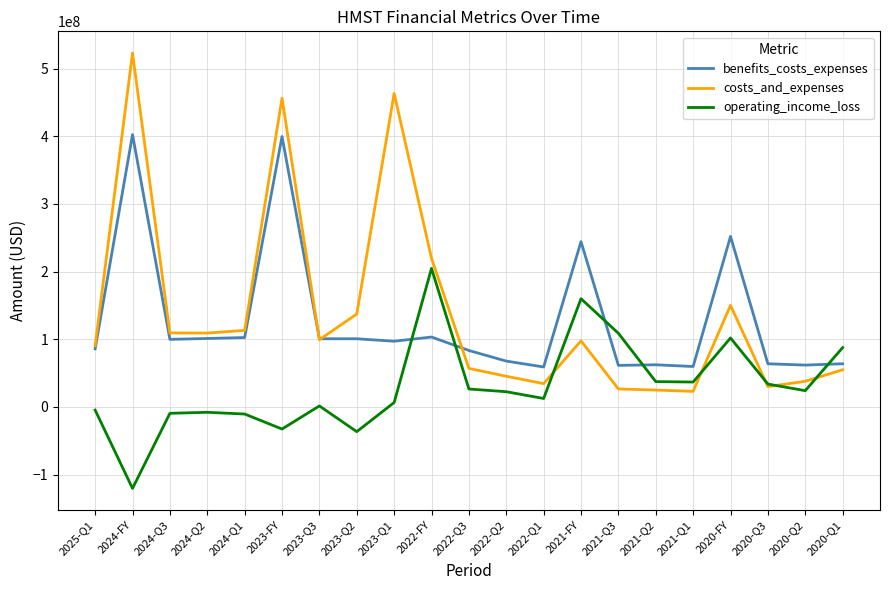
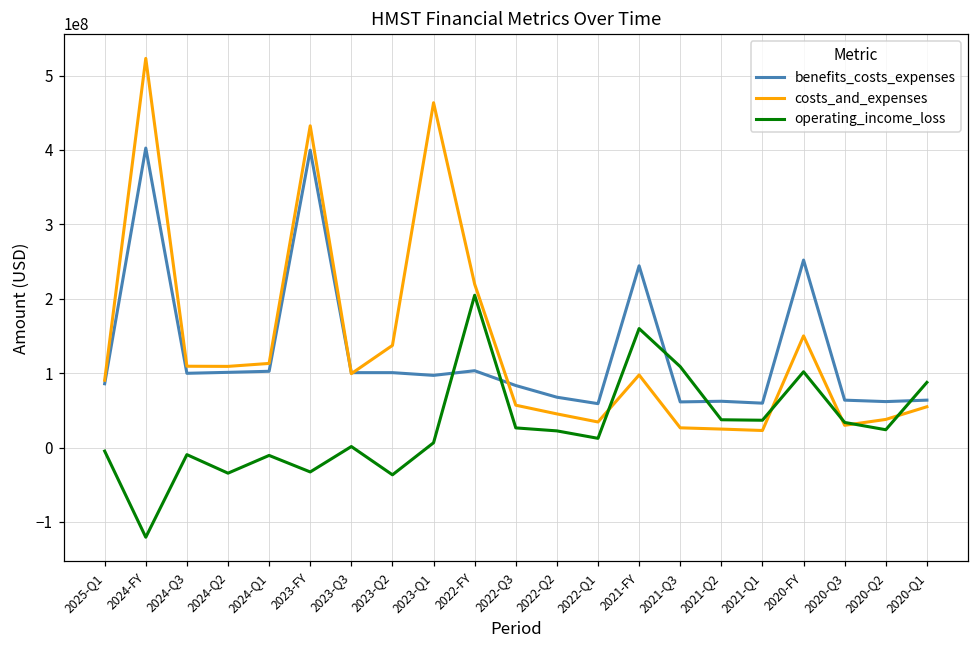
  {
    "benefits_costs_expenses": {
      "2025-Q1": 90000000,
      "2024-FY": 400000000,
      "2024-Q3": 100000000,
      "2024-Q2": 100000000,
      "2024-Q1": 100000000,
      "2023-FY": 400000000,
      "2023-Q2": 100000000,
      "2023-Q1": 100000000,
      "2022-FY": 100000000,
      "2022-Q3": 80000000,
      "2022-Q2": 70000000,
      "2022-Q1": 60000000,
      "2021-FY": 240000000,
      "2021-Q3": 60000000,
      "2021-Q2": 60000000,
      "2021-Q1": 60000000,
      "2020-FY": 250000000,
      "2020-Q3": 60000000,
      "2020-Q2": 60000000,
      "2020-Q1": 60000000
    },
    "costs_and_expenses": {
      "2025-Q1": 90000000,
      "2024-FY": 520000000,
      "2024-Q3": 110000000,
      "2024-Q2": 110000000,
      "2024-Q1": 110000000,
-     "2023-FY": 460000000,
+     "2023-FY": 430000000,
      "2023-Q2": 140000000,
      "2023-Q1": 460000000,
      "2022-FY": 220000000,
      "2022-Q3": 60000000,
      "2022-Q2": 50000000,
      "2022-Q1": 30000000,
      "2021-FY": 100000000,
      "2021-Q3": 30000000,
      "2021-Q2": 20000000,
      "2021-Q1": 20000000,
      "2020-FY": 150000000,
      "2020-Q3": 30000000,
      "2020-Q2": 40000000,
      "2020-Q1": 50000000
    },
    "operating_income_loss": {
      "2025-Q1": 0,
      "2024-FY": -120000000,
      "2024-Q3": -10000000,
-     "2024-Q2": -10000000,
+     "2024-Q2": -30000000,
      "2024-Q1": -10000000,
      "2023-FY": -30000000,
      "2023-Q3": 0,
      "2023-Q2": -40000000,
      "2023-Q1": 10000000,
      "2022-FY": 200000000,
      "2022-Q3": 30000000,
      "2022-Q2": 20000000,
      "2022-Q1": 10000000,
      "2021-FY": 160000000,
      "2021-Q3": 110000000,
      "2021-Q2": 40000000,
      "2021-Q1": 40000000,
      "2020-FY": 100000000,
      "2020-Q3": 30000000,
      "2020-Q2": 20000000,
      "2020-Q1": 90000000
    }
  }
